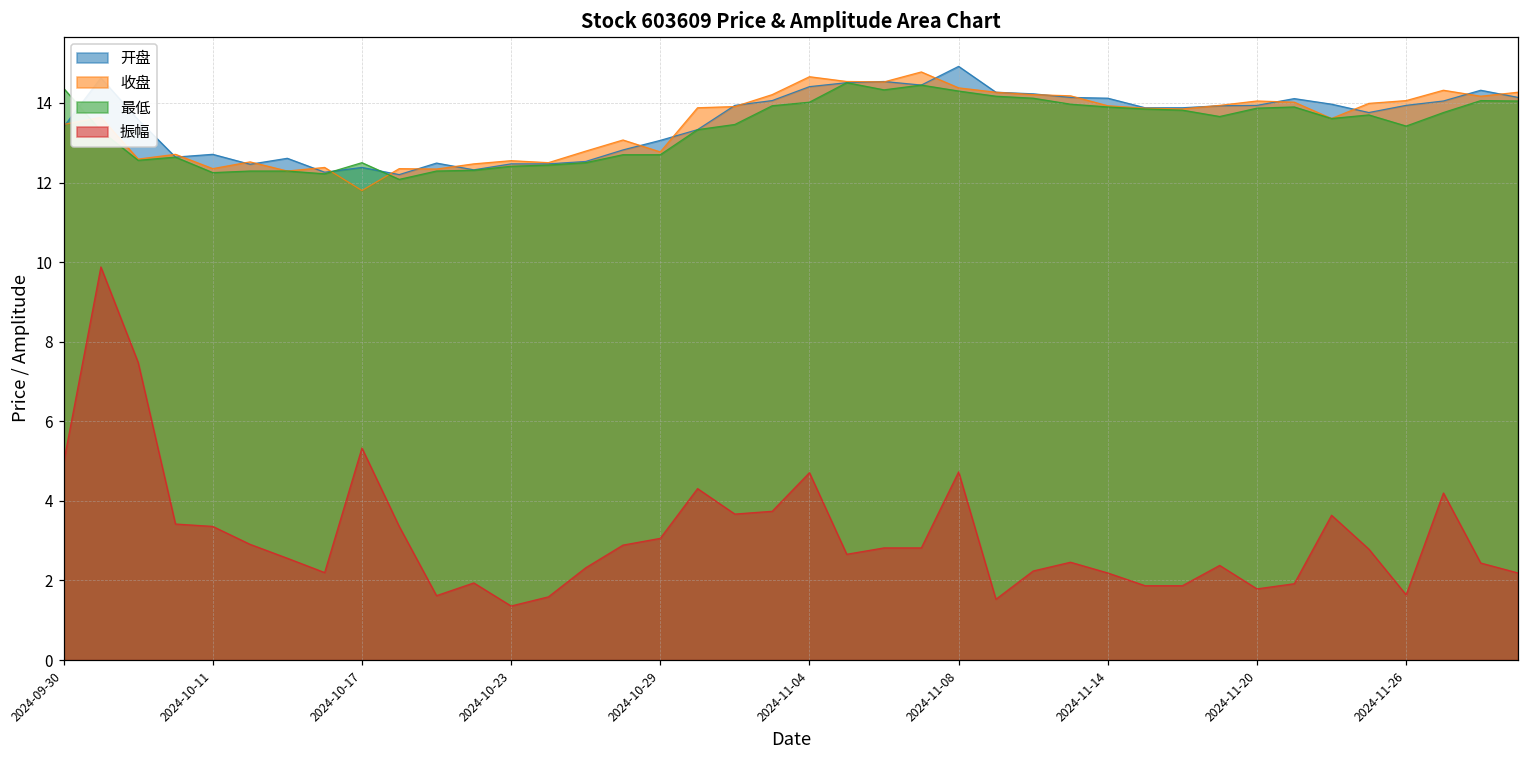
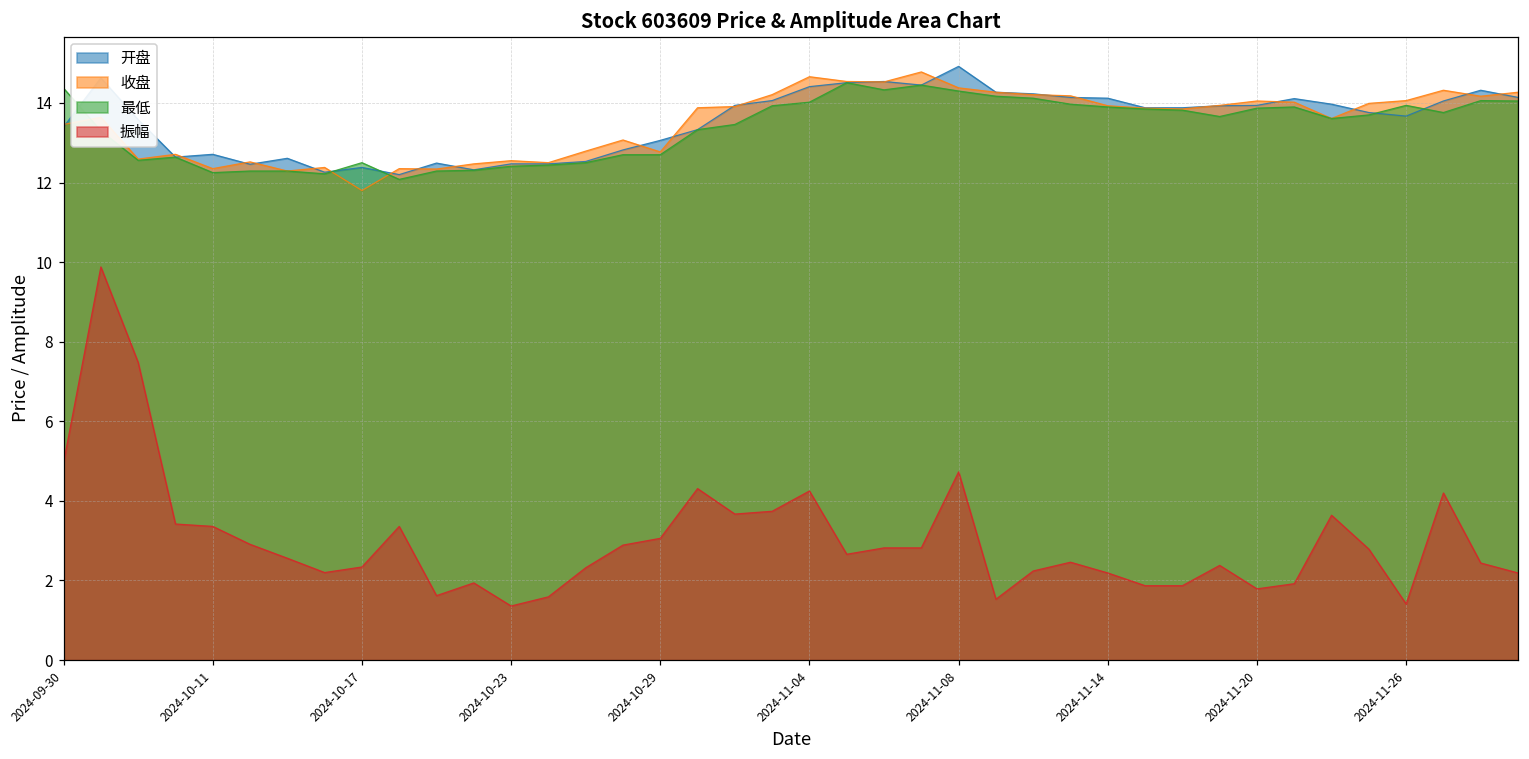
  {
    "开盘": {
      "2024-10-11": 12.7,
      "2024-10-17": 12.4,
      "2024-10-29": 13.1,
      "2024-11-04": 14.4,
      "2024-11-08": 14.9,
      "2024-11-14": 14.1,
-     "2024-11-26": 13.9
+     "2024-11-26": 13.7
    },
    "收盘": {
      "2024-10-11": 12.4,
      "2024-10-17": 11.8,
      "2024-10-23": 12.6,
      "2024-11-04": 14.7,
      "2024-11-08": 14.4,
      "2024-11-20": 14.1,
      "2024-11-26": 14.1
    },
    "最低": {
      "2024-09-30": 14.4,
      "2024-10-11": 12.3,
      "2024-10-17": 12.5,
      "2024-11-04": 14.0,
      "2024-11-08": 14.3,
-     "2024-11-26": 13.4
+     "2024-11-26": 13.9
    },
    "振幅": {
      "2024-09-30": 5.0,
      "2024-10-11": 3.4,
-     "2024-10-17": 5.3,
+     "2024-10-17": 2.3,
      "2024-10-23": 1.4,
      "2024-10-29": 3.1,
-     "2024-11-04": 4.7,
+     "2024-11-04": 4.3,
      "2024-11-08": 4.7,
      "2024-11-14": 2.2,
      "2024-11-20": 1.8,
-     "2024-11-26": 1.6
+     "2024-11-26": 1.4
    }
  }
